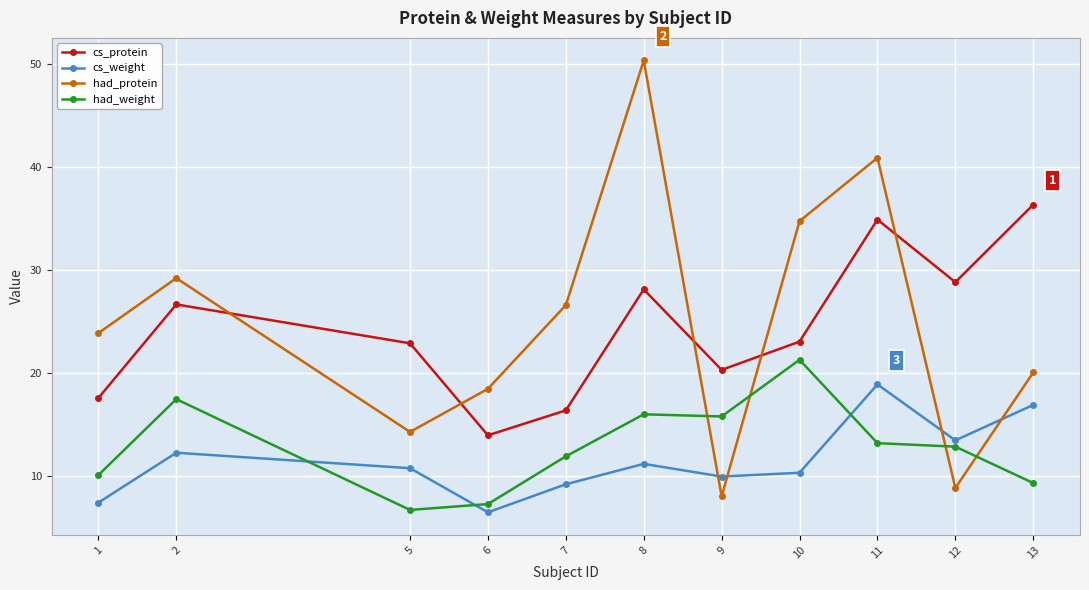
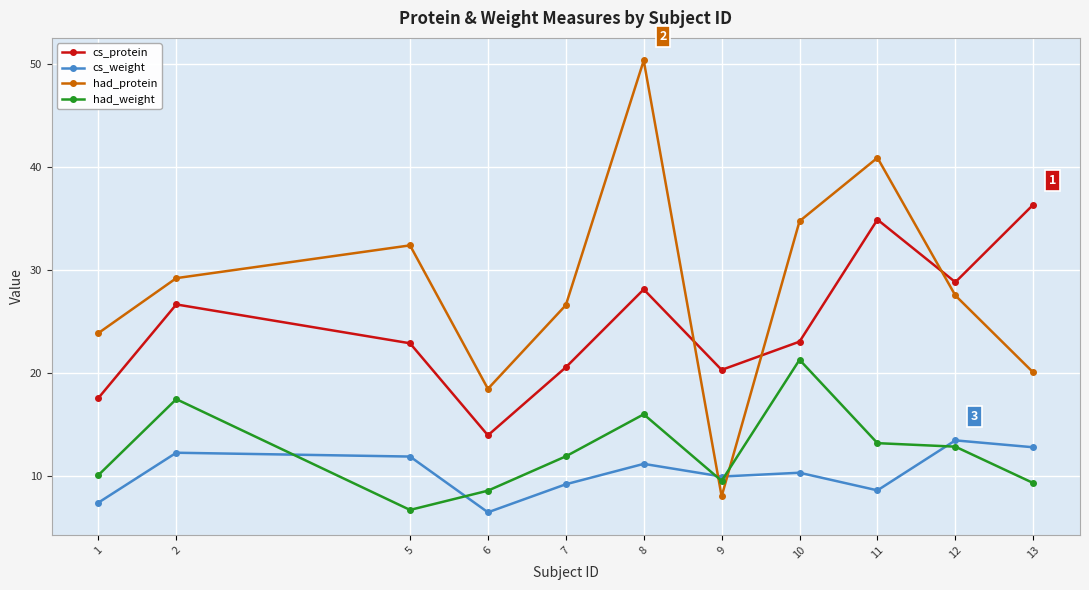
  {
    "cs_protein": {
      "1": 17.6,
      "2": 26.7,
      "5": 22.9,
      "6": 14.0,
-     "7": 16.4,
+     "7": 20.6,
      "8": 28.1,
      "9": 20.3,
      "10": 23.1,
      "11": 34.9,
      "12": 28.8
    },
    "cs_weight": {
      "1": 7.4,
      "2": 12.3,
-     "5": 10.8,
+     "5": 11.9,
      "6": 6.5,
      "7": 9.2,
      "8": 11.2,
      "9": 10.0,
      "10": 10.3,
-     "11": 18.9,
+     "11": 8.6,
      "12": 13.5,
-     "13": 16.9
+     "13": 12.8
    },
    "had_protein": {
      "1": 23.9,
      "2": 29.2,
-     "5": 14.3,
+     "5": 32.4,
      "6": 18.5,
      "7": 26.6,
      "9": 8.1,
      "10": 34.8,
      "11": 40.9,
-     "12": 8.9,
+     "12": 27.5,
      "13": 20.1
    },
    "had_weight": {
      "1": 10.1,
      "2": 17.5,
      "5": 6.7,
-     "6": 7.3,
+     "6": 8.6,
      "7": 11.9,
      "8": 16.0,
-     "9": 15.8,
+     "9": 9.6,
      "10": 21.3,
      "11": 13.2,
      "12": 12.9,
      "13": 9.3
    }
  }
